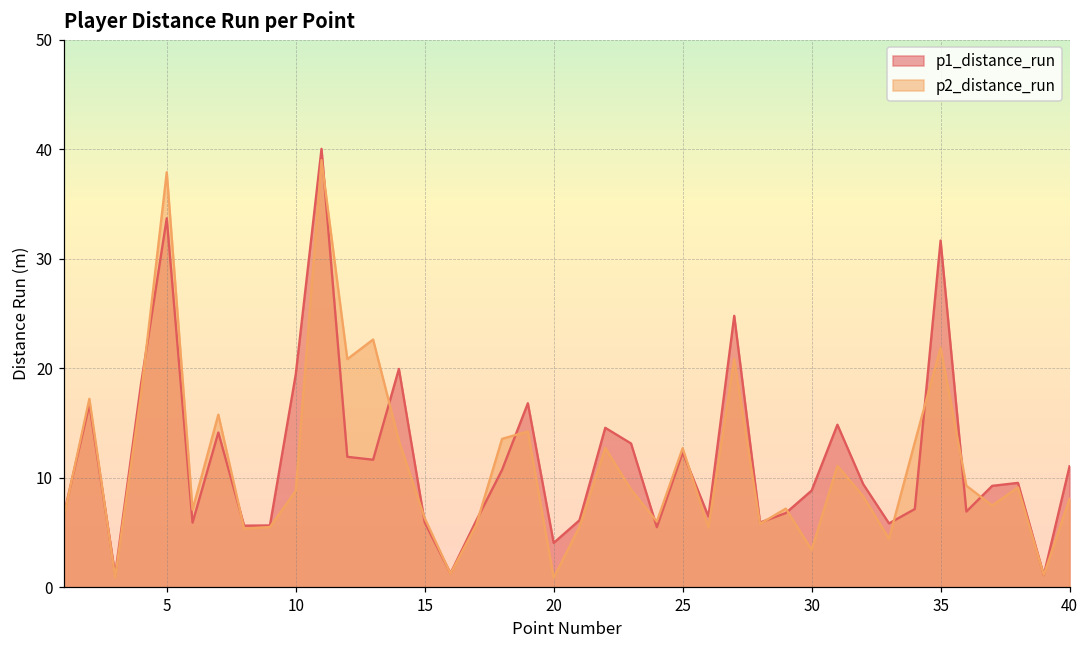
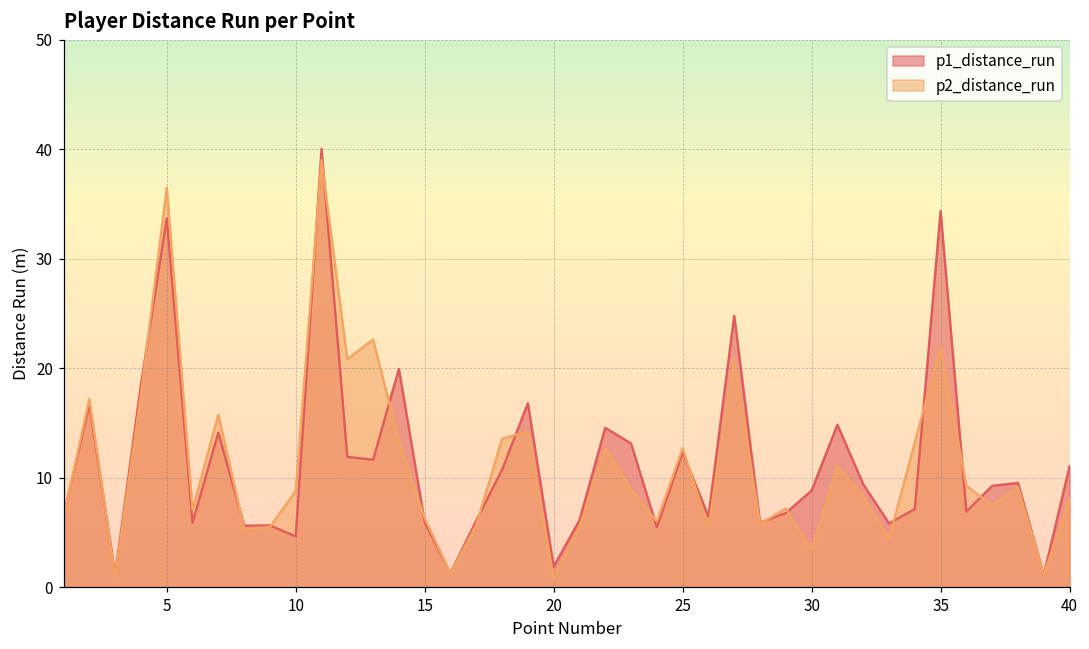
  {
    "p1_distance_run": {
      "5": 34,
-     "10": 19,
+     "10": 5,
      "15": 6,
-     "20": 4,
+     "20": 2,
      "25": 12,
      "30": 9,
-     "35": 32,
+     "35": 34,
      "40": 11
    },
    "p2_distance_run": {
-     "5": 38,
+     "5": 36,
      "10": 9,
      "15": 6,
      "20": 1,
      "25": 13,
      "30": 3,
      "35": 22,
      "40": 8
    }
  }
